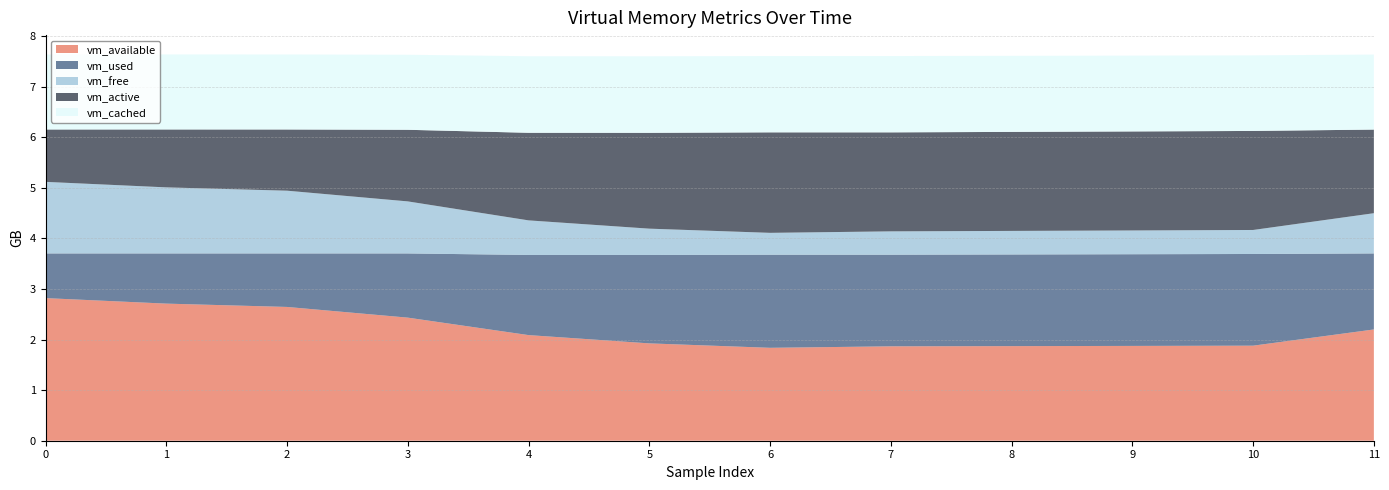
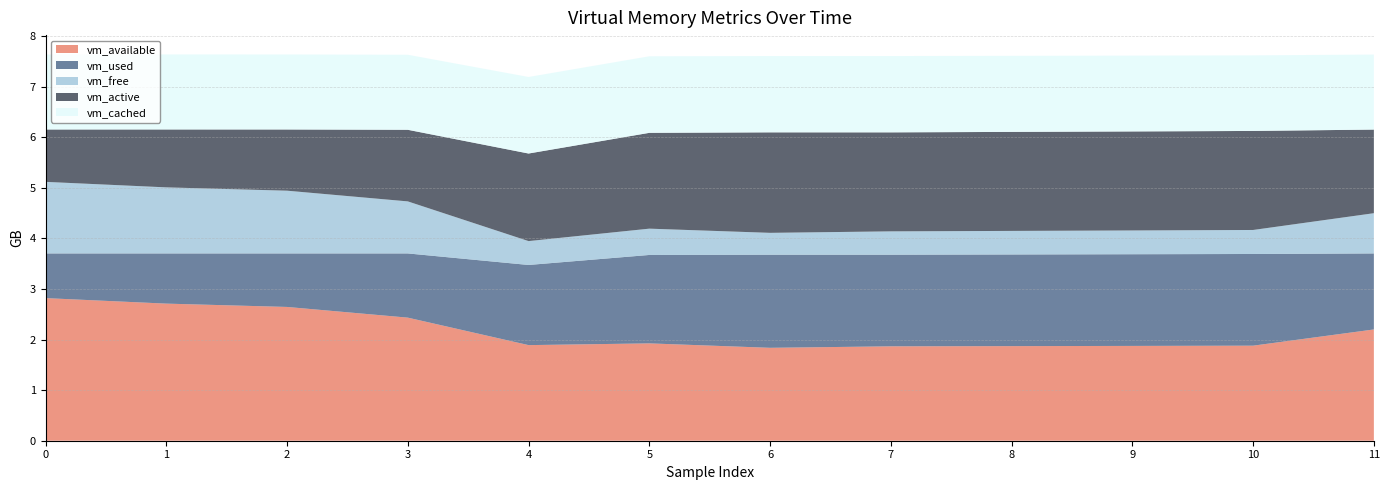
  {
    "vm_available": {
      "0": 2.8,
      "1": 2.7,
      "2": 2.6,
      "3": 2.4,
-     "4": 2.1,
+     "4": 1.9,
      "5": 1.9,
      "6": 1.8,
      "7": 1.9,
      "8": 1.9,
      "9": 1.9,
      "10": 1.9,
      "11": 2.2
    },
    "vm_used": {
      "0": 0.9,
      "1": 1.0,
      "2": 1.1,
      "3": 1.3,
      "4": 1.6,
      "5": 1.7,
      "6": 1.8,
      "7": 1.8,
      "8": 1.8,
      "9": 1.8,
      "10": 1.8,
      "11": 1.5
    },
    "vm_free": {
      "0": 1.4,
      "1": 1.3,
      "2": 1.2,
      "3": 1.0,
-     "4": 0.7,
+     "4": 0.5,
      "5": 0.5,
      "6": 0.4,
      "7": 0.5,
      "8": 0.5,
      "9": 0.5,
      "10": 0.5,
      "11": 0.8
    },
    "vm_active": {
      "0": 1.0,
      "1": 1.1,
      "2": 1.2,
      "3": 1.4,
      "4": 1.7,
      "5": 1.9,
      "6": 2.0,
      "7": 2.0,
      "8": 2.0,
      "9": 2.0,
      "10": 2.0,
      "11": 1.7
    },
    "vm_cached": {
      "0": 1.5,
      "1": 1.5,
      "2": 1.5,
      "3": 1.5,
      "4": 1.5,
      "5": 1.5,
      "6": 1.5,
      "7": 1.5,
      "8": 1.5,
      "9": 1.5,
      "10": 1.5,
      "11": 1.5
    }
  }
